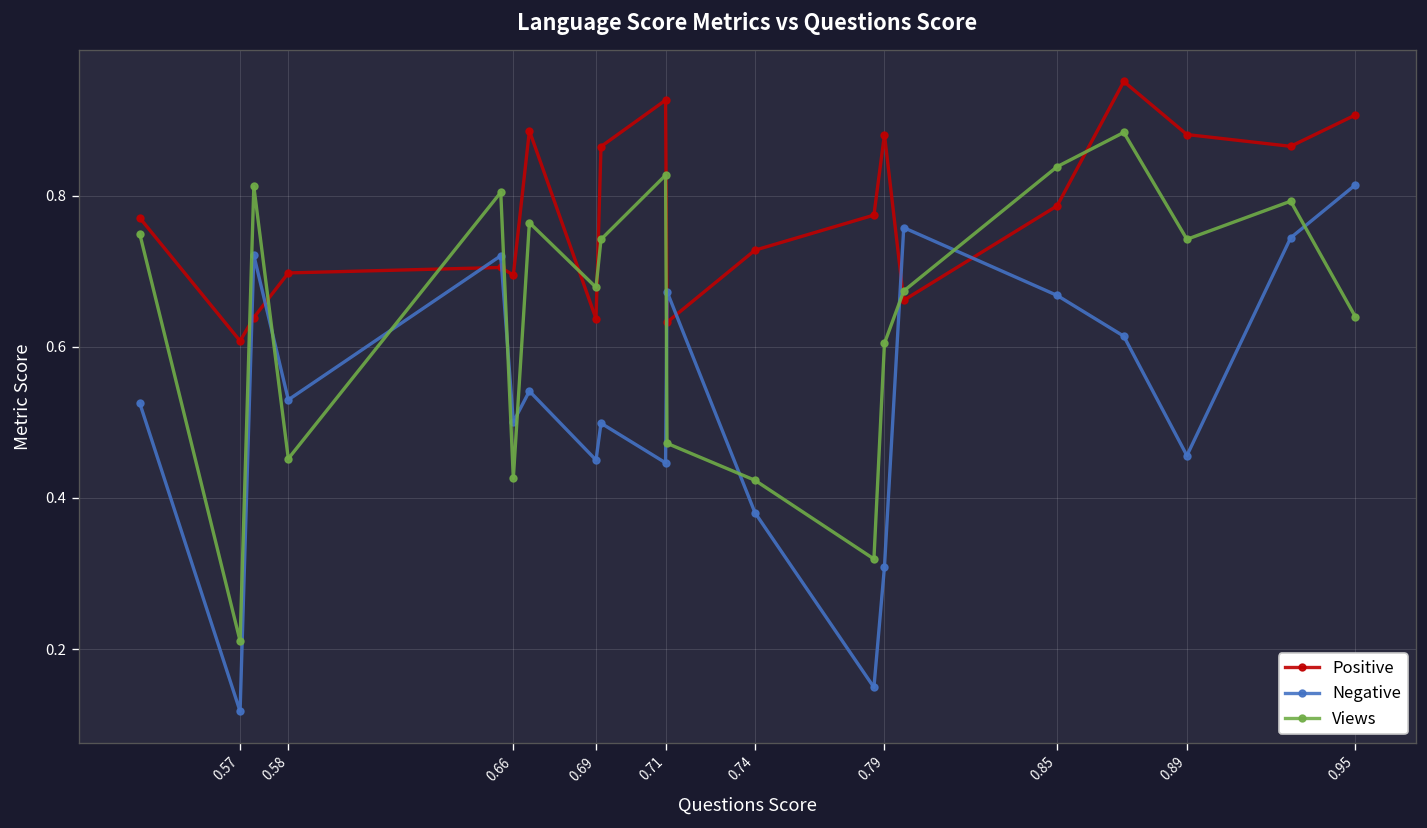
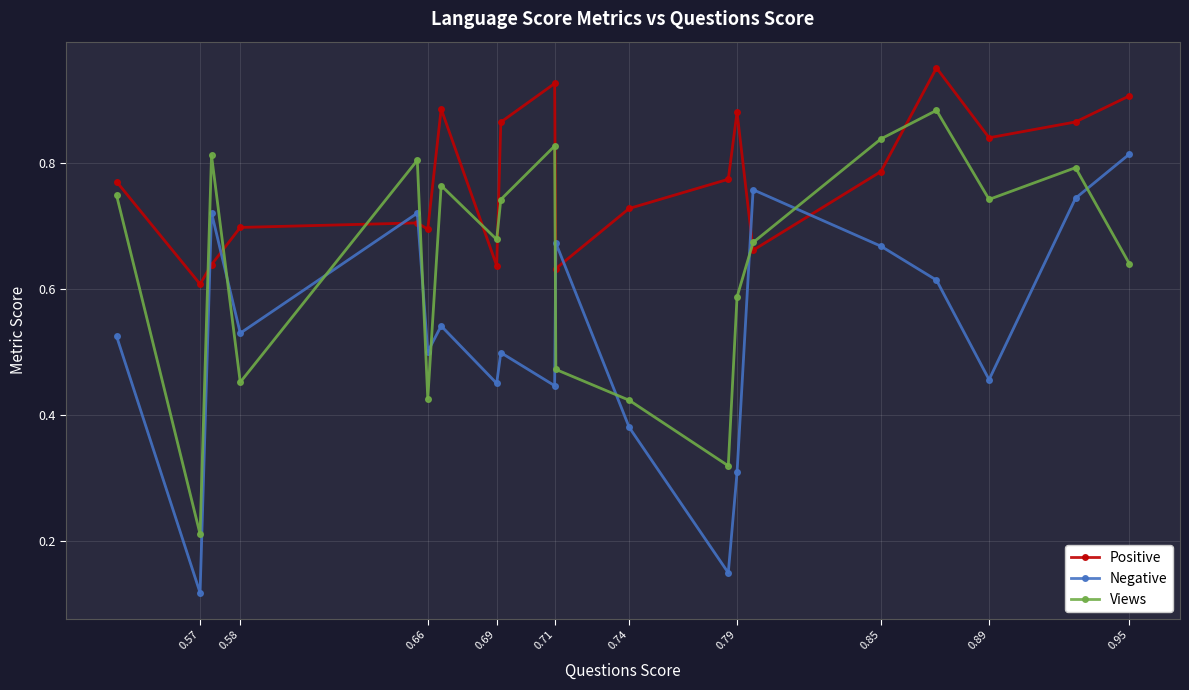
  {
    "Positive": {
      "0.57": 0.61,
      "0.58": 0.70,
      "0.66": 0.69,
      "0.71": 0.93,
      "0.74": 0.73,
      "0.79": 0.88,
      "0.85": 0.79,
-     "0.89": 0.88,
+     "0.89": 0.84,
      "0.95": 0.91
    },
    "Negative": {
      "0.57": 0.12,
      "0.58": 0.53,
      "0.66": 0.50,
      "0.71": 0.45,
      "0.74": 0.38,
      "0.79": 0.31,
      "0.85": 0.67,
      "0.89": 0.46,
      "0.95": 0.81
    },
    "Views": {
      "0.57": 0.21,
      "0.58": 0.45,
      "0.66": 0.43,
      "0.71": 0.83,
      "0.74": 0.42,
-     "0.79": 0.60,
+     "0.79": 0.59,
      "0.85": 0.84,
      "0.89": 0.74,
      "0.95": 0.64
    }
  }
